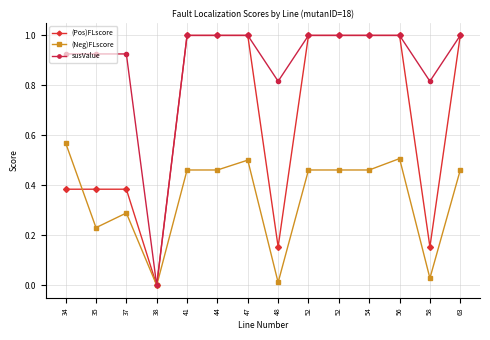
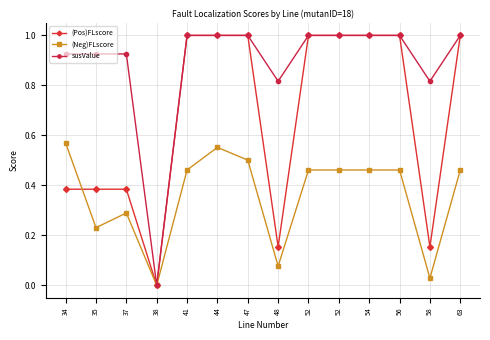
  {
    "(Neg)FLscore": {
      "34": 0.57,
      "35": 0.23,
      "37": 0.29,
      "41": 0.46,
-     "44": 0.46,
+     "44": 0.55,
      "47": 0.50,
-     "48": 0.01,
+     "48": 0.08,
      "54": 0.46,
-     "56": 0.51,
+     "56": 0.46,
      "58": 0.03,
      "63": 0.46
    }
  }
